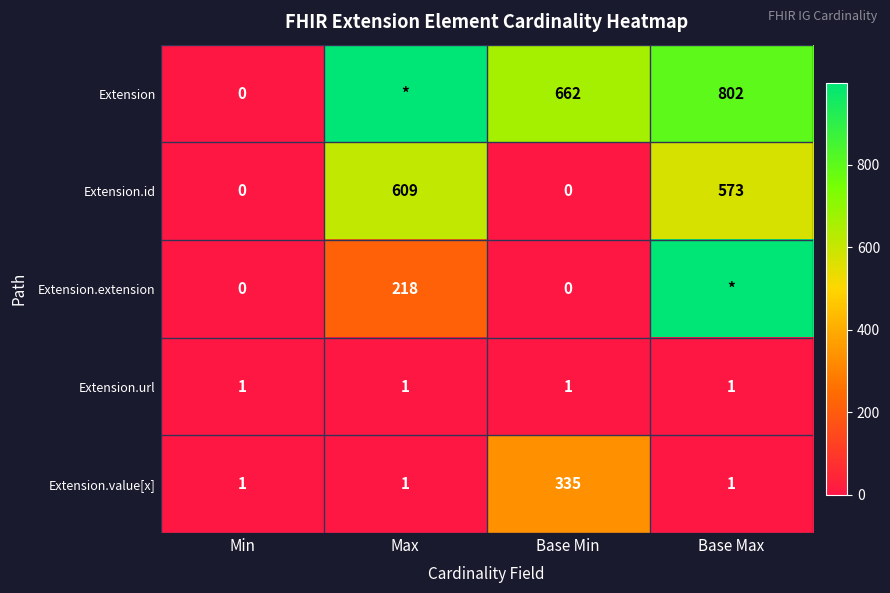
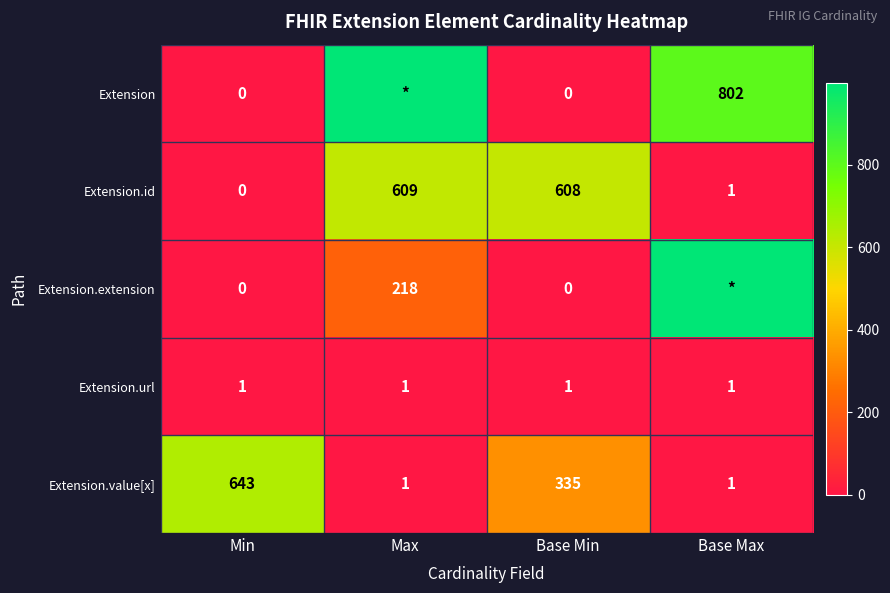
  {
    "Extension": {
      "Min": 0,
-     "Base Min": 662,
+     "Base Min": 0,
      "Base Max": 802
    },
    "Extension.id": {
      "Min": 0,
      "Max": 609,
-     "Base Min": 0,
-     "Base Max": 573
+     "Base Min": 608,
+     "Base Max": 1
    },
    "Extension.extension": {
      "Min": 0,
      "Max": 218,
      "Base Min": 0
    },
    "Extension.url": {
      "Min": 1,
      "Max": 1,
      "Base Min": 1,
      "Base Max": 1
    },
    "Extension.value[x]": {
-     "Min": 1,
+     "Min": 643,
      "Max": 1,
      "Base Min": 335,
      "Base Max": 1
    }
  }
